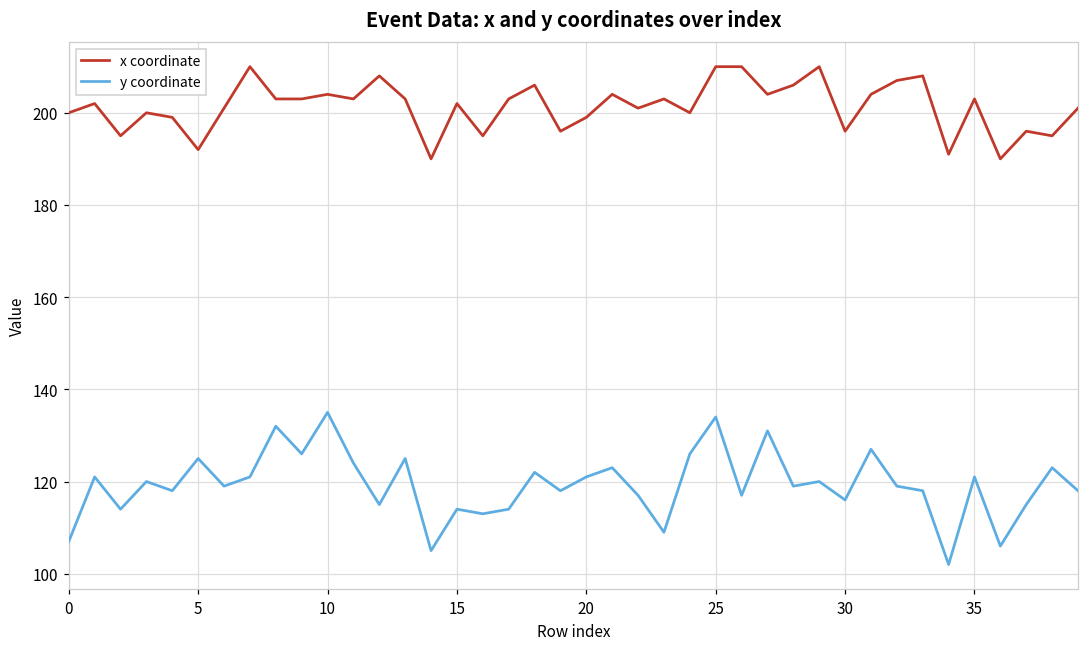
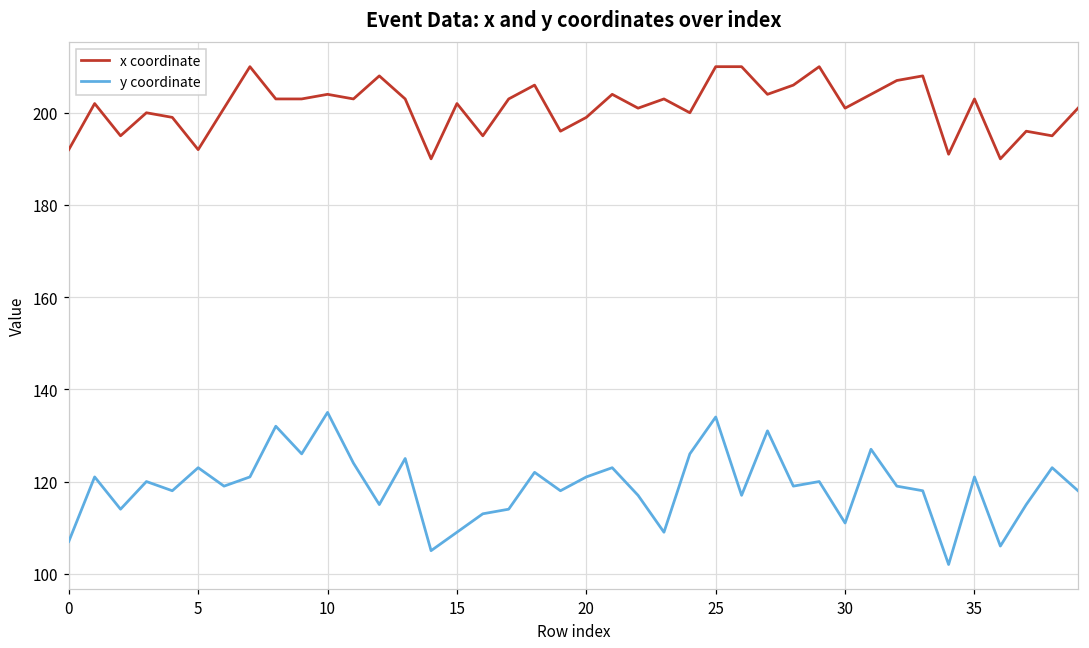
  {
    "x coordinate": {
-     "0": 200,
+     "0": 192,
      "5": 192,
      "10": 204,
      "15": 202,
      "20": 199,
      "25": 210,
-     "30": 196,
+     "30": 201,
      "35": 203
    },
    "y coordinate": {
      "0": 107,
-     "5": 125,
+     "5": 123,
      "10": 135,
-     "15": 114,
+     "15": 109,
      "20": 121,
      "25": 134,
-     "30": 116,
+     "30": 111,
      "35": 121
    }
  }
